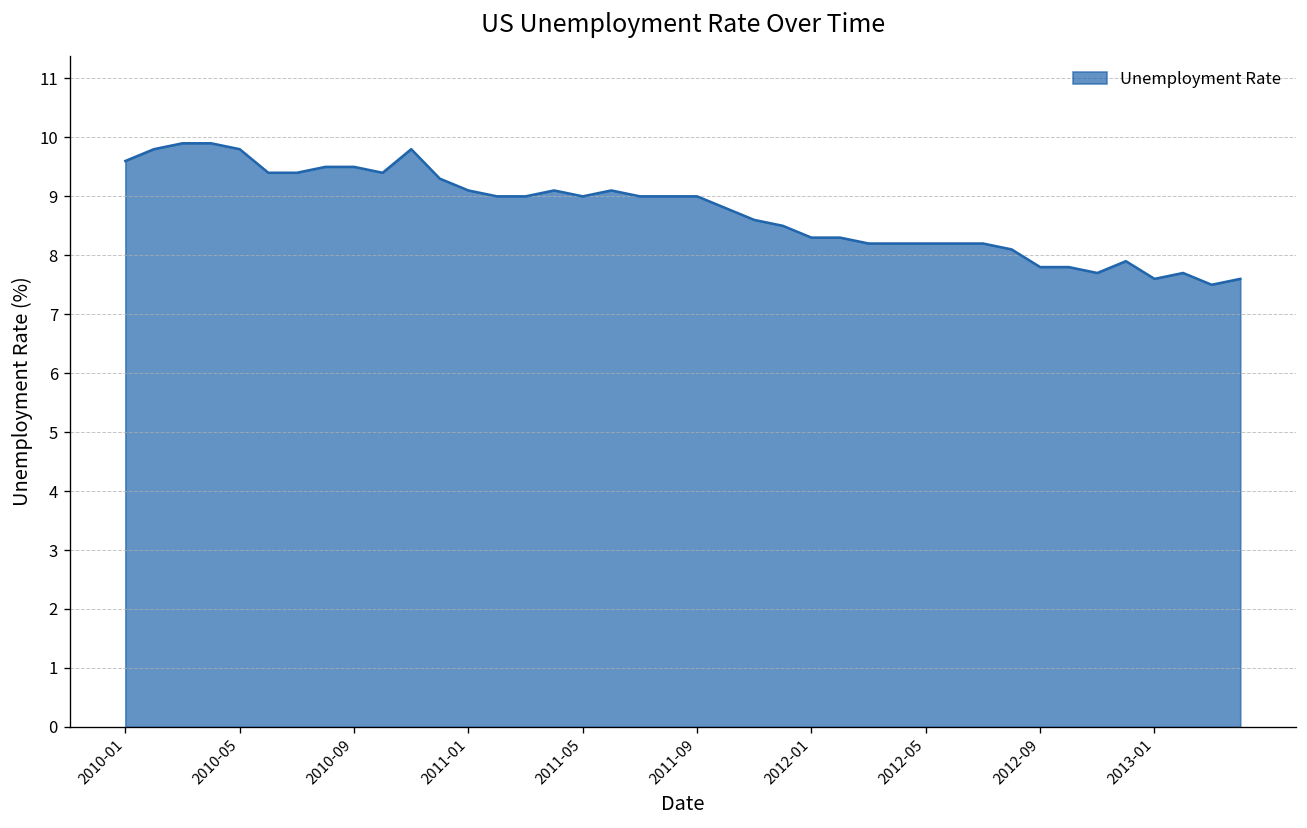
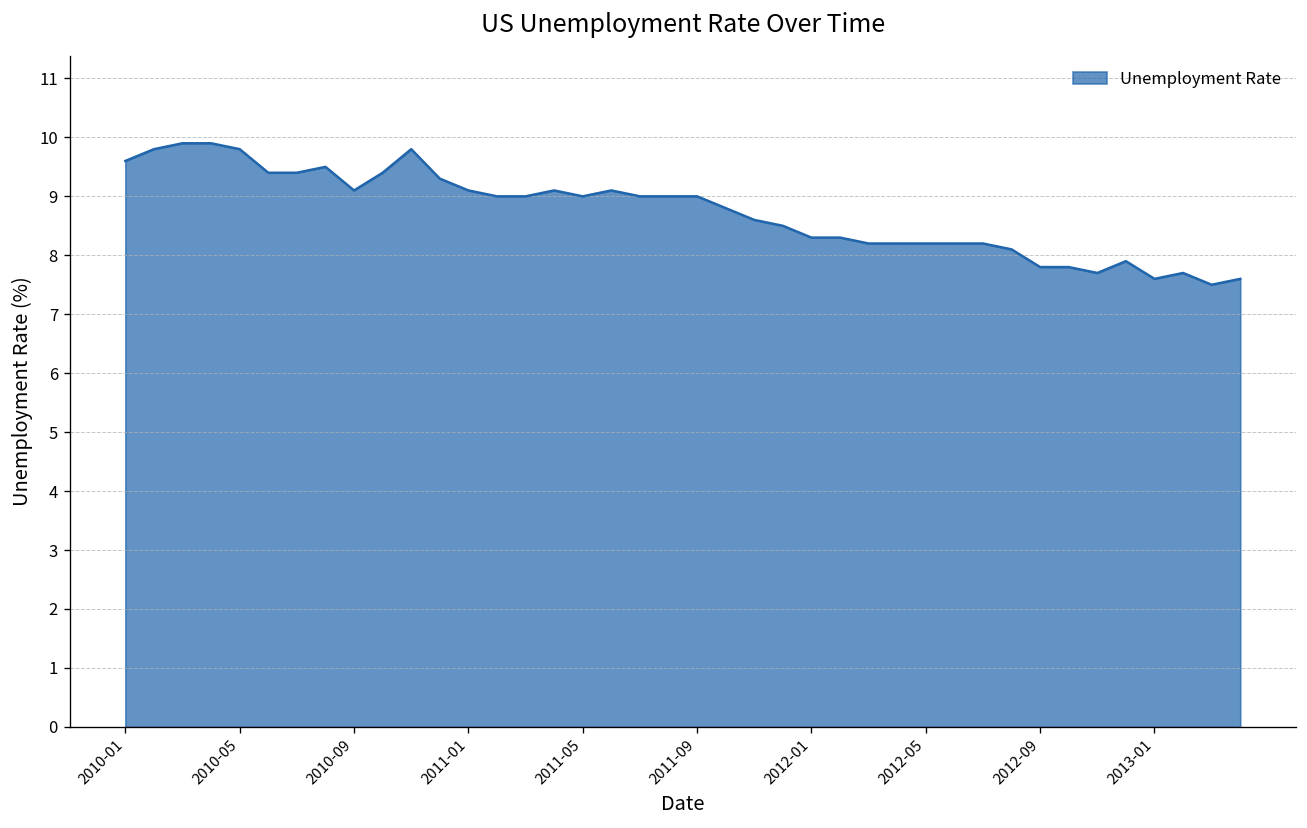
  {
    "2010-01": 9.6,
    "2010-05": 9.8,
-   "2010-09": 9.5,
+   "2010-09": 9.1,
    "2011-01": 9.1,
    "2011-05": 9.0,
    "2011-09": 9.0,
    "2012-01": 8.3,
    "2012-05": 8.2,
    "2012-09": 7.8,
    "2013-01": 7.6
  }
